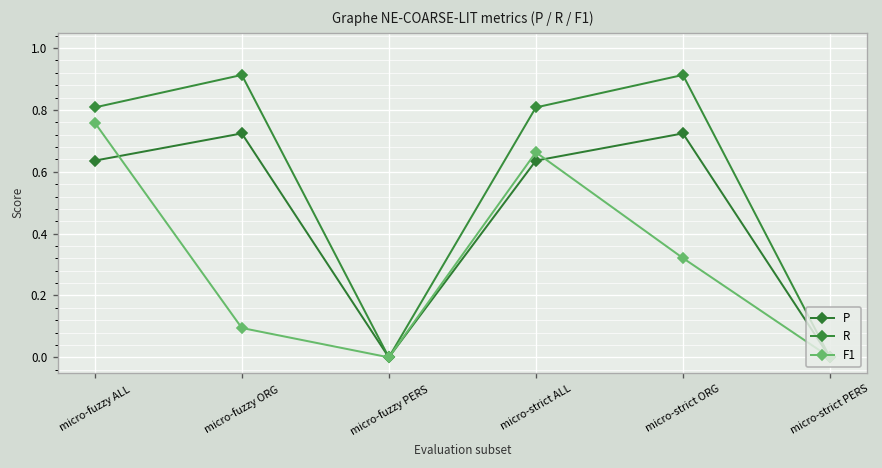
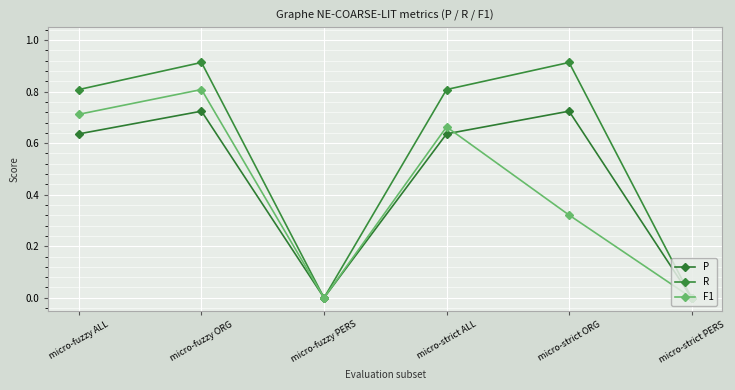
  {
    "F1": {
-     "micro-fuzzy ALL": 0.76,
-     "micro-fuzzy ORG": 0.10,
+     "micro-fuzzy ALL": 0.71,
+     "micro-fuzzy ORG": 0.81,
      "micro-strict ALL": 0.66,
      "micro-strict ORG": 0.32
    }
  }
